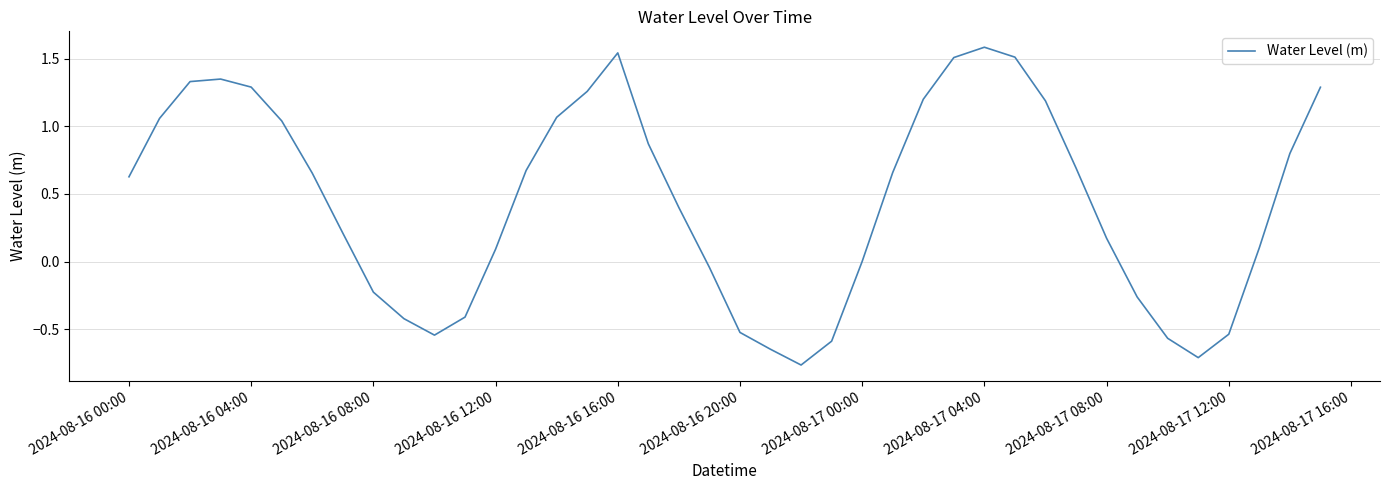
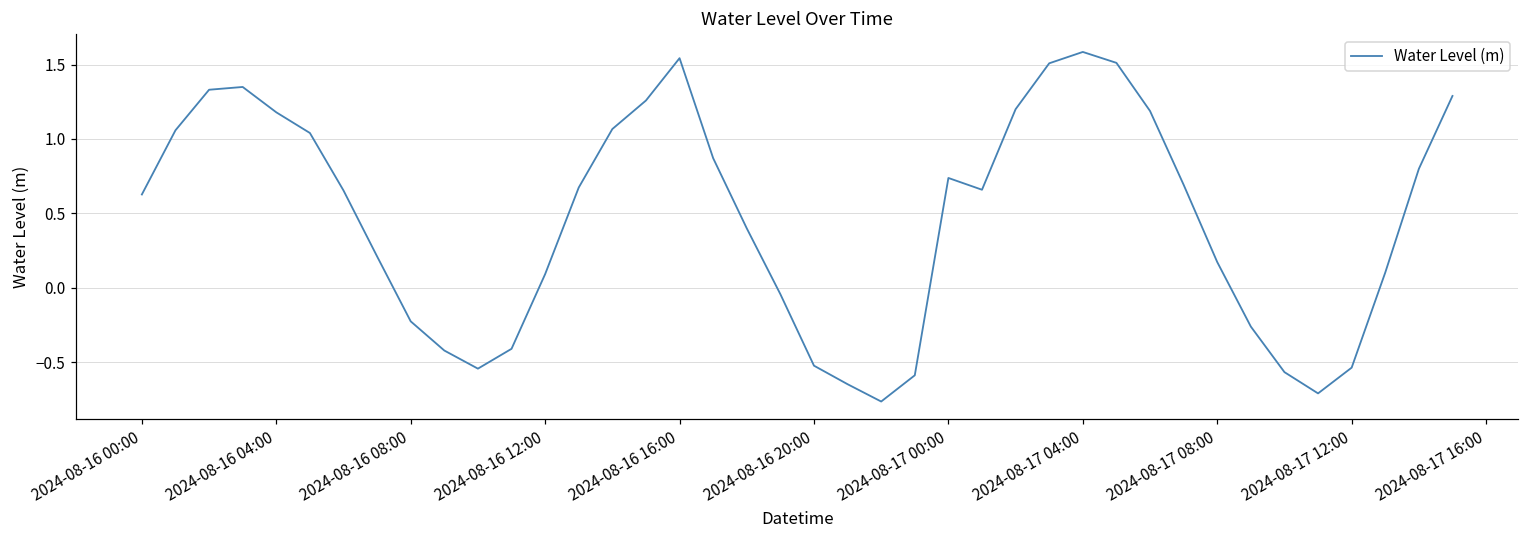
  {
    "2024-08-16 00:00": 0.63,
-   "2024-08-16 04:00": 1.29,
+   "2024-08-16 04:00": 1.18,
    "2024-08-16 08:00": -0.23,
    "2024-08-16 12:00": 0.09,
    "2024-08-16 16:00": 1.54,
    "2024-08-16 20:00": -0.52,
-   "2024-08-17 00:00": 0.00,
+   "2024-08-17 00:00": 0.74,
    "2024-08-17 04:00": 1.58,
    "2024-08-17 08:00": 0.17,
    "2024-08-17 12:00": -0.54
  }
